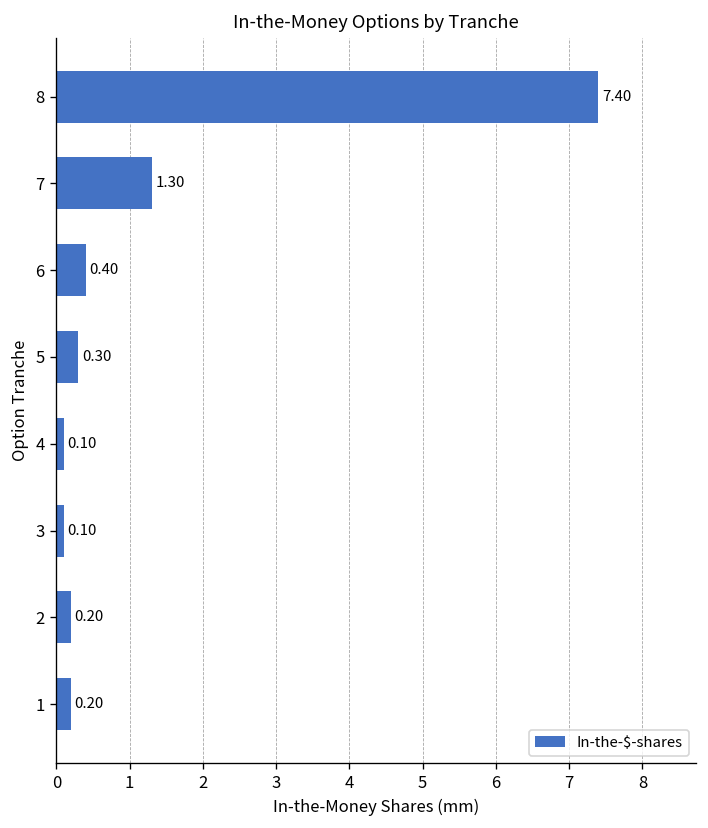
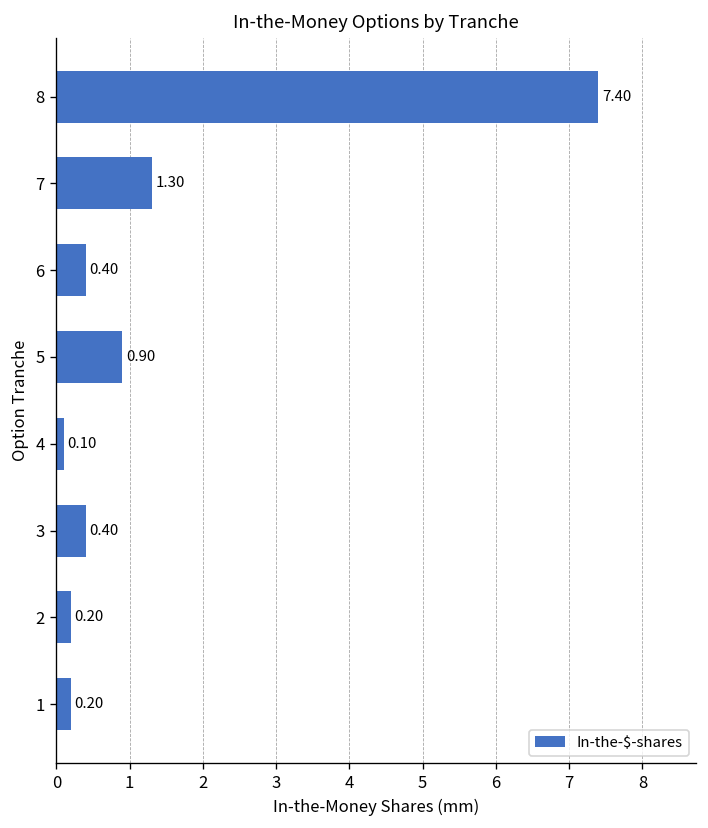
  {
    "8": 7.40,
    "7": 1.30,
    "6": 0.40,
-   "5": 0.30,
+   "5": 0.90,
    "4": 0.10,
-   "3": 0.10,
+   "3": 0.40,
    "2": 0.20,
    "1": 0.20
  }
